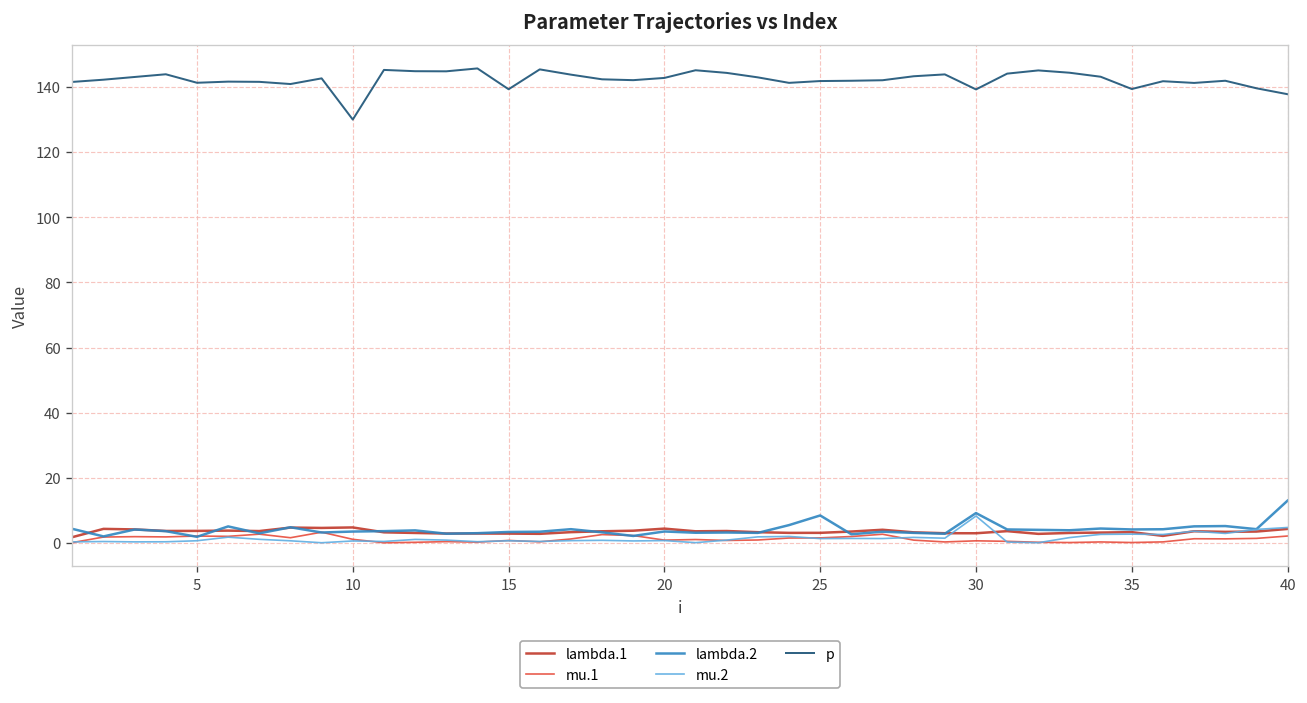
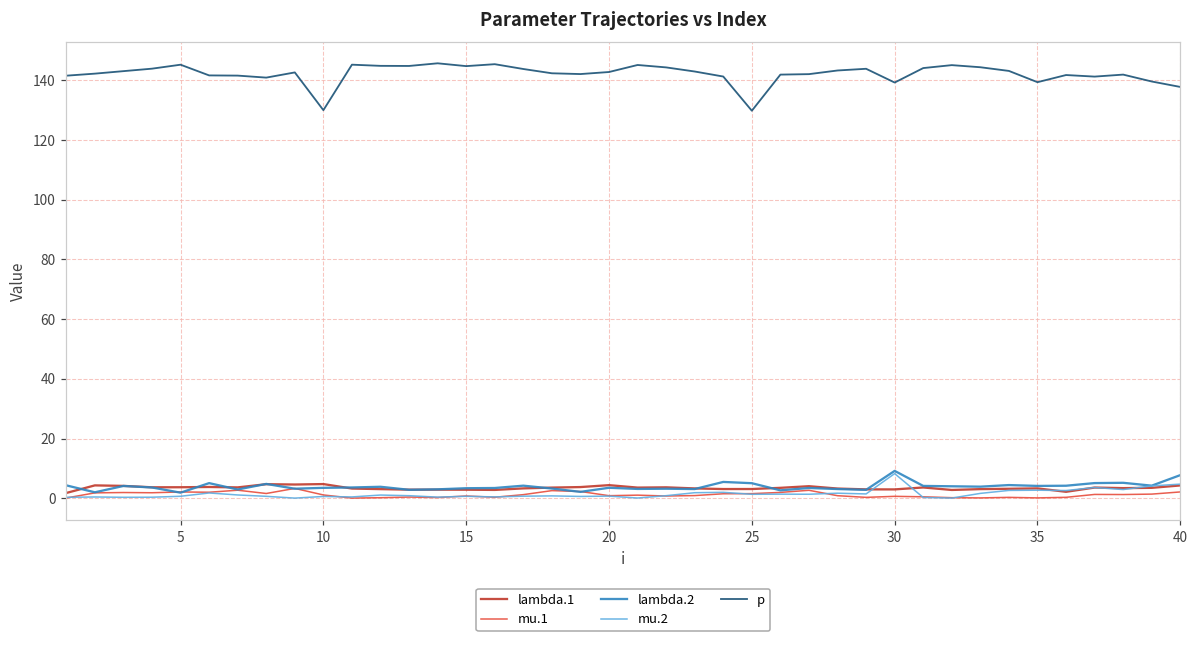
  {
    "lambda.2": {
      "10": 3,
-     "25": 8,
-     "40": 13
+     "25": 5,
+     "40": 8
    },
    "mu.2": {
      "5": 1
    },
    "p": {
-     "5": 141,
+     "5": 145,
      "10": 130,
-     "15": 139,
+     "15": 145,
      "20": 143,
-     "25": 142,
+     "25": 130,
      "30": 139,
      "35": 139,
      "40": 138
    }
  }
